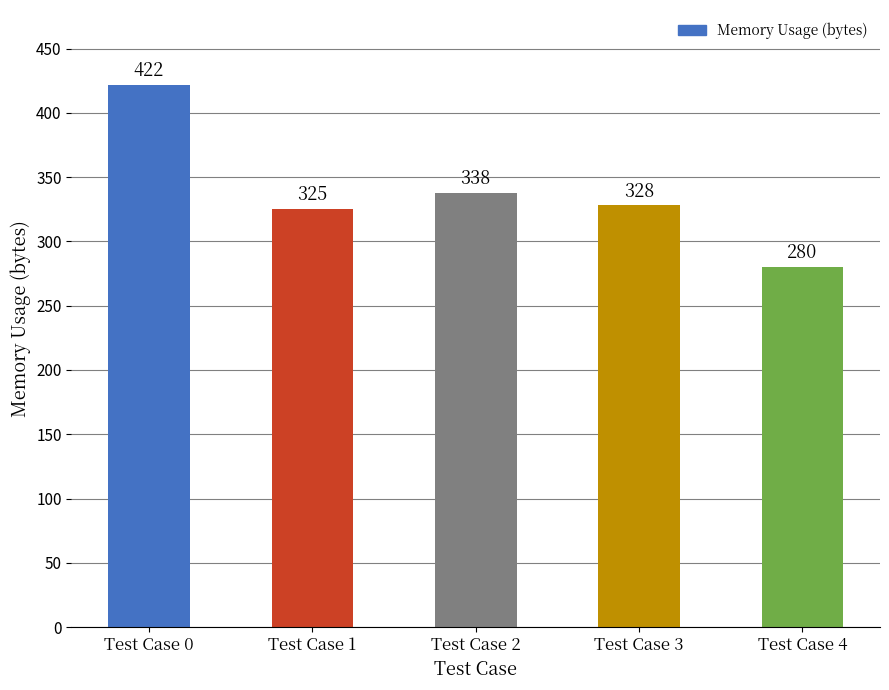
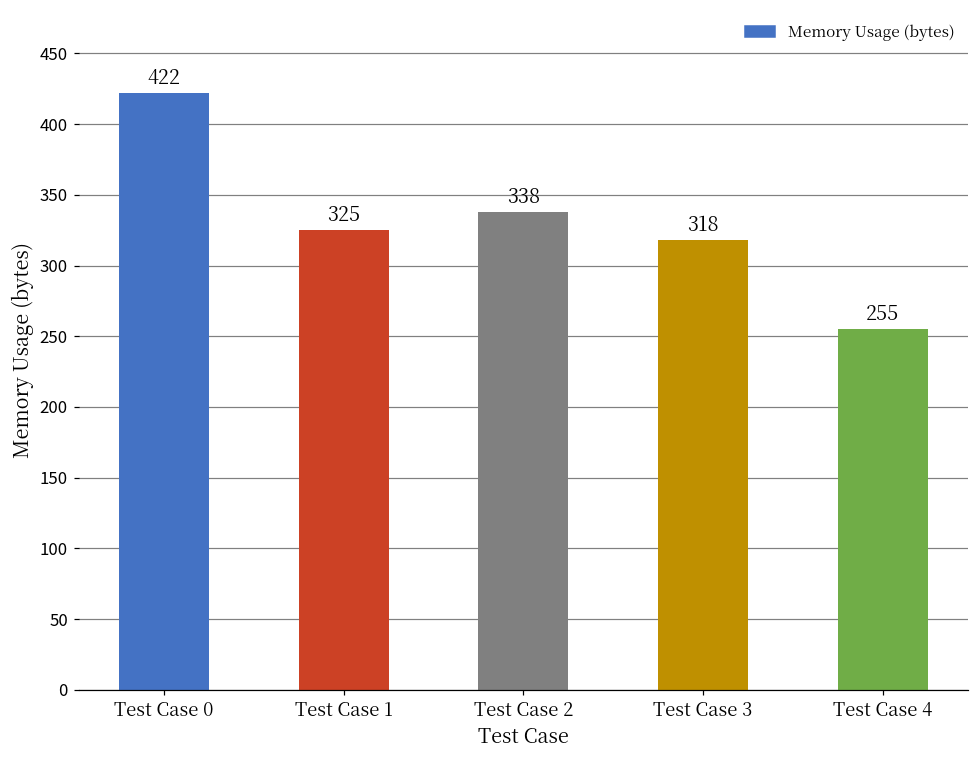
  {
    "Test Case 0": 422,
    "Test Case 1": 325,
    "Test Case 2": 338,
-   "Test Case 3": 328,
-   "Test Case 4": 280
+   "Test Case 3": 318,
+   "Test Case 4": 255
  }
